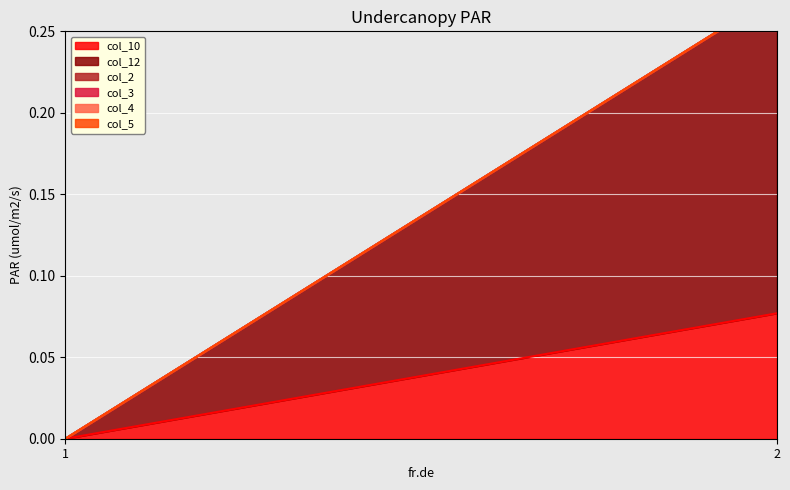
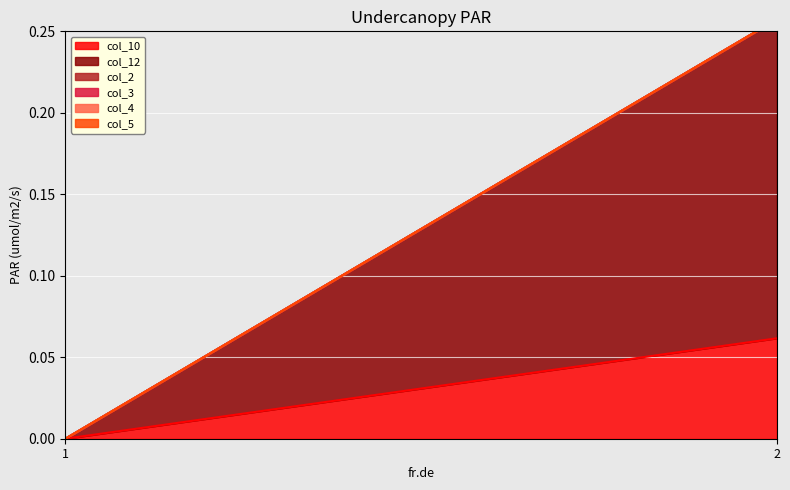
  {
    "col_10": {
-     "2": 0.077
+     "2": 0.062
    }
  }
